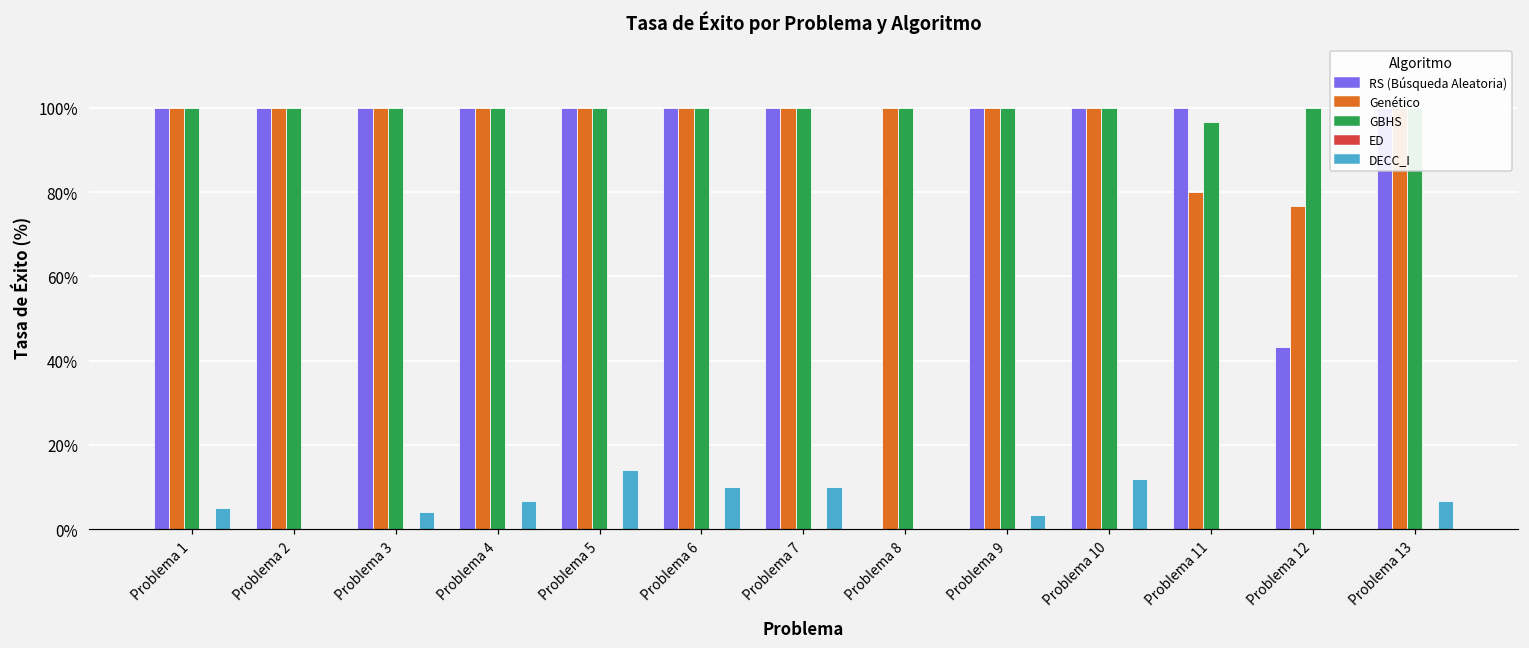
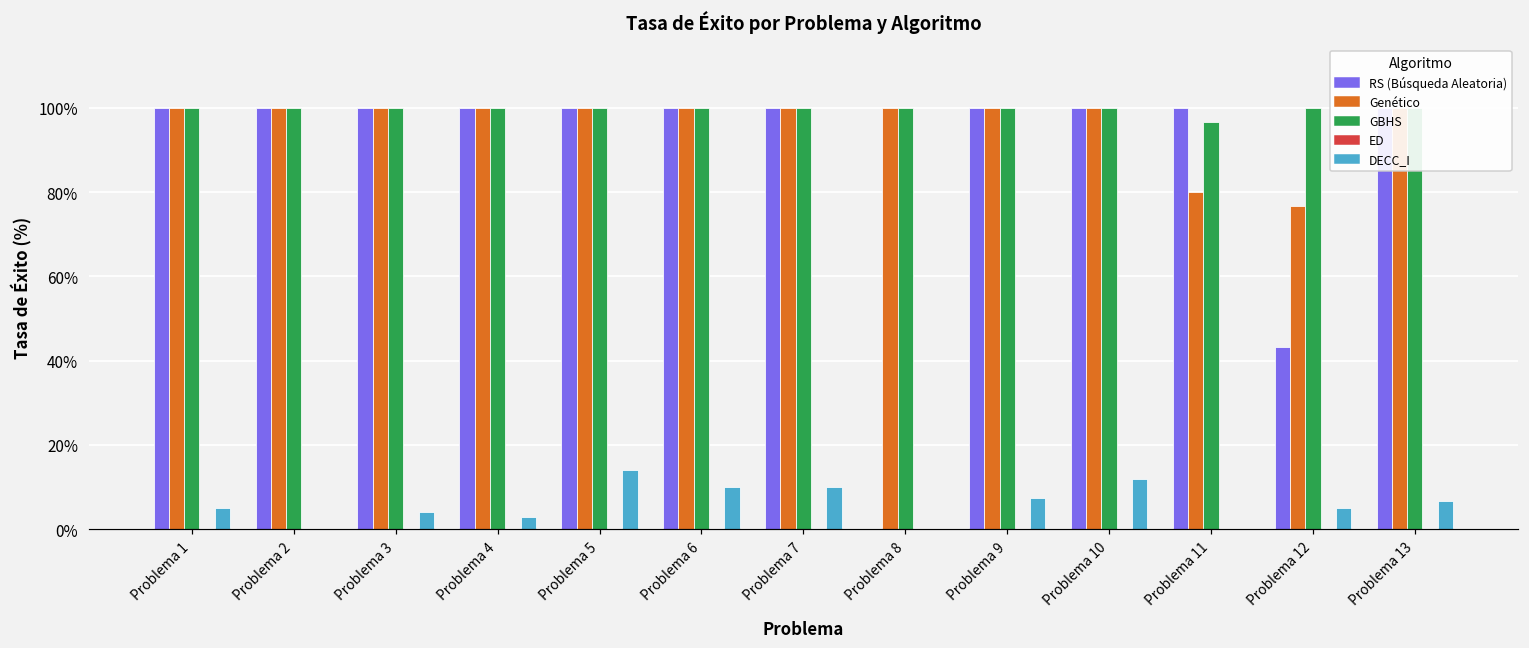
  {
    "RS (Búsqueda Aleatoria)": {
      "Problema 1": "100%",
      "Problema 2": "100%",
      "Problema 3": "100%",
      "Problema 4": "100%",
      "Problema 5": "100%",
      "Problema 6": "100%",
      "Problema 7": "100%",
      "Problema 8": "0%",
      "Problema 9": "100%",
      "Problema 10": "100%",
      "Problema 11": "100%",
      "Problema 12": "43%"
    },
    "GBHS": {
      "Problema 1": "100%",
      "Problema 2": "100%",
      "Problema 3": "100%",
      "Problema 4": "100%",
      "Problema 5": "100%",
      "Problema 6": "100%",
      "Problema 7": "100%",
      "Problema 8": "100%",
      "Problema 9": "100%",
      "Problema 10": "100%",
      "Problema 11": "97%",
      "Problema 12": "100%"
    },
    "DECC_I": {
      "Problema 1": "5%",
      "Problema 2": "0%",
      "Problema 3": "4%",
-     "Problema 4": "7%",
+     "Problema 4": "3%",
      "Problema 5": "14%",
      "Problema 6": "10%",
      "Problema 7": "10%",
      "Problema 8": "0%",
-     "Problema 9": "3%",
+     "Problema 9": "7%",
      "Problema 10": "12%",
      "Problema 11": "0%",
-     "Problema 12": "0%",
+     "Problema 12": "5%",
      "Problema 13": "7%"
    }
  }
